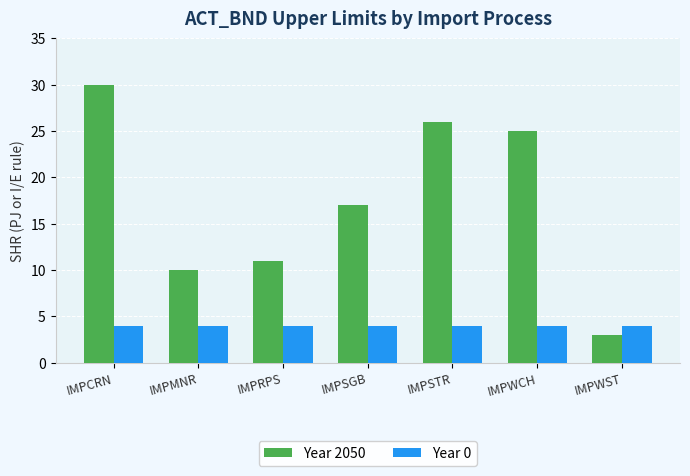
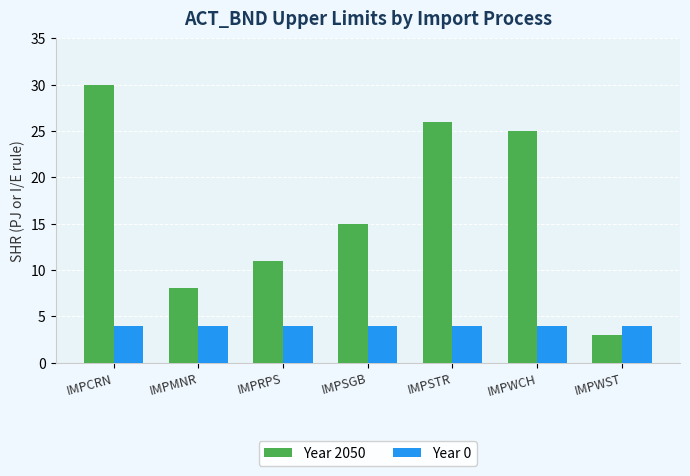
  {
    "Year 2050": {
      "IMPCRN": 30,
-     "IMPMNR": 10,
+     "IMPMNR": 8,
      "IMPRPS": 11,
-     "IMPSGB": 17,
+     "IMPSGB": 15,
      "IMPSTR": 26,
      "IMPWCH": 25,
      "IMPWST": 3
    },
    "Year 0": {
      "IMPCRN": 4,
      "IMPMNR": 4,
      "IMPRPS": 4,
      "IMPSGB": 4,
      "IMPSTR": 4,
      "IMPWCH": 4,
      "IMPWST": 4
    }
  }
